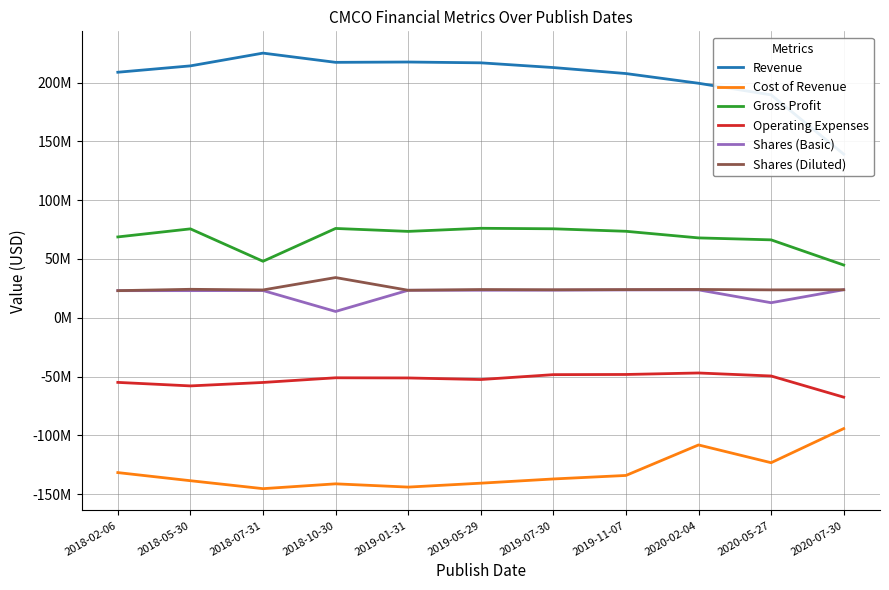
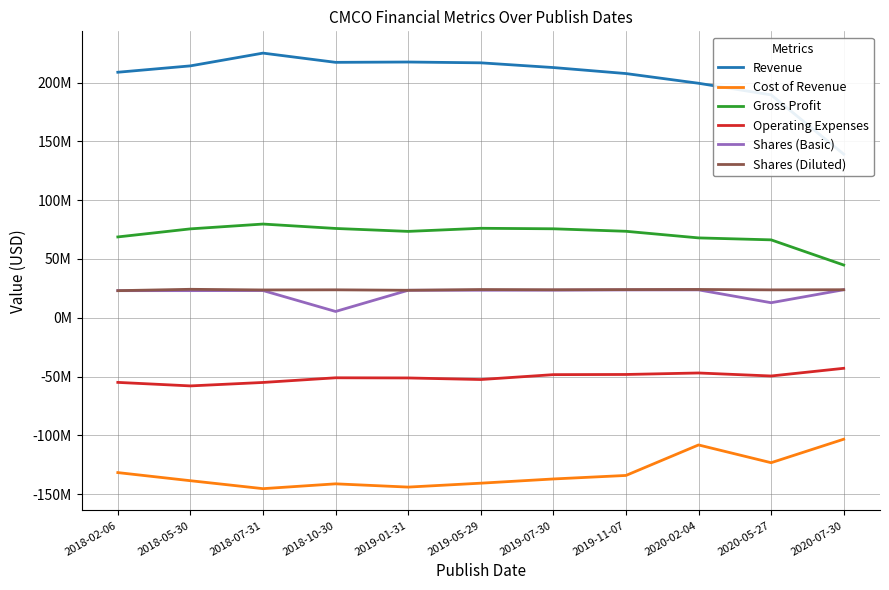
  {
    "Revenue": {
      "2018-02-06": 209000000,
      "2018-05-30": 214000000,
      "2018-07-31": 225000000,
      "2018-10-30": 217000000,
      "2019-01-31": 217000000,
      "2019-05-29": 217000000,
      "2019-07-30": 213000000,
      "2019-11-07": 208000000,
      "2020-02-04": 199000000
    },
    "Cost of Revenue": {
      "2018-02-06": -132000000,
      "2018-05-30": -139000000,
      "2018-07-31": -145000000,
      "2018-10-30": -141000000,
      "2019-01-31": -144000000,
      "2019-05-29": -141000000,
      "2019-07-30": -137000000,
      "2019-11-07": -134000000,
      "2020-02-04": -108000000,
      "2020-05-27": -123000000,
-     "2020-07-30": -94000000
+     "2020-07-30": -103000000
    },
    "Gross Profit": {
      "2018-02-06": 69000000,
      "2018-05-30": 76000000,
-     "2018-07-31": 48000000,
+     "2018-07-31": 80000000,
      "2018-10-30": 76000000,
      "2019-01-31": 73000000,
      "2019-05-29": 76000000,
      "2019-07-30": 76000000,
      "2019-11-07": 73000000,
      "2020-02-04": 68000000,
      "2020-05-27": 66000000,
      "2020-07-30": 45000000
    },
    "Operating Expenses": {
      "2018-02-06": -55000000,
      "2018-05-30": -58000000,
      "2018-07-31": -55000000,
      "2018-10-30": -51000000,
      "2019-01-31": -51000000,
      "2019-05-29": -53000000,
      "2019-07-30": -48000000,
      "2019-11-07": -48000000,
      "2020-02-04": -47000000,
      "2020-05-27": -50000000,
-     "2020-07-30": -68000000
+     "2020-07-30": -43000000
    },
    "Shares (Basic)": {
      "2018-10-30": 5000000,
      "2020-05-27": 13000000
    },
    "Shares (Diluted)": {
-     "2018-10-30": 34000000,
+     "2018-10-30": 24000000,
      "2020-05-27": 24000000
    }
  }
